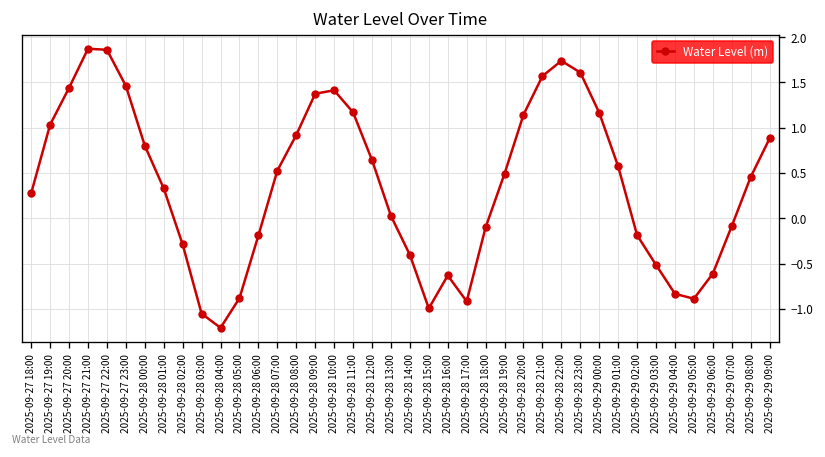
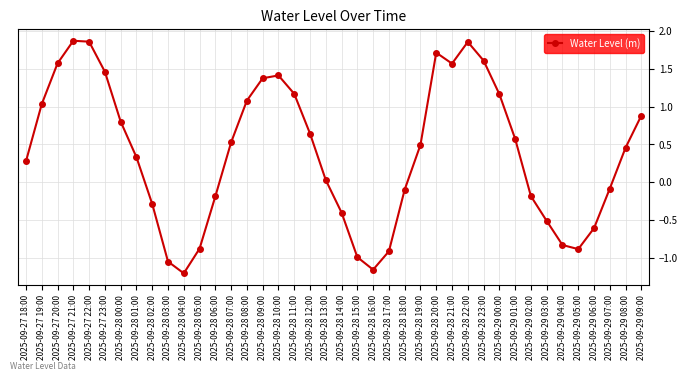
  {
    "2025-09-27 18:00": 0.3,
    "2025-09-27 19:00": 1.0,
-   "2025-09-27 20:00": 1.4,
+   "2025-09-27 20:00": 1.6,
    "2025-09-27 21:00": 1.9,
    "2025-09-27 22:00": 1.9,
    "2025-09-27 23:00": 1.5,
    "2025-09-28 00:00": 0.8,
    "2025-09-28 01:00": 0.3,
    "2025-09-28 02:00": -0.3,
    "2025-09-28 03:00": -1.1,
    "2025-09-28 04:00": -1.2,
    "2025-09-28 05:00": -0.9,
    "2025-09-28 06:00": -0.2,
    "2025-09-28 07:00": 0.5,
-   "2025-09-28 08:00": 0.9,
+   "2025-09-28 08:00": 1.1,
    "2025-09-28 09:00": 1.4,
    "2025-09-28 10:00": 1.4,
    "2025-09-28 11:00": 1.2,
    "2025-09-28 12:00": 0.6,
    "2025-09-28 13:00": 0.0,
    "2025-09-28 14:00": -0.4,
    "2025-09-28 15:00": -1.0,
-   "2025-09-28 16:00": -0.6,
+   "2025-09-28 16:00": -1.2,
    "2025-09-28 17:00": -0.9,
    "2025-09-28 18:00": -0.1,
    "2025-09-28 19:00": 0.5,
-   "2025-09-28 20:00": 1.1,
+   "2025-09-28 20:00": 1.7,
    "2025-09-28 21:00": 1.6,
-   "2025-09-28 22:00": 1.7,
+   "2025-09-28 22:00": 1.9,
    "2025-09-28 23:00": 1.6,
    "2025-09-29 00:00": 1.2,
    "2025-09-29 01:00": 0.6,
    "2025-09-29 02:00": -0.2,
    "2025-09-29 03:00": -0.5,
    "2025-09-29 04:00": -0.8,
    "2025-09-29 05:00": -0.9,
    "2025-09-29 06:00": -0.6,
    "2025-09-29 07:00": -0.1,
    "2025-09-29 08:00": 0.5,
    "2025-09-29 09:00": 0.9
  }
